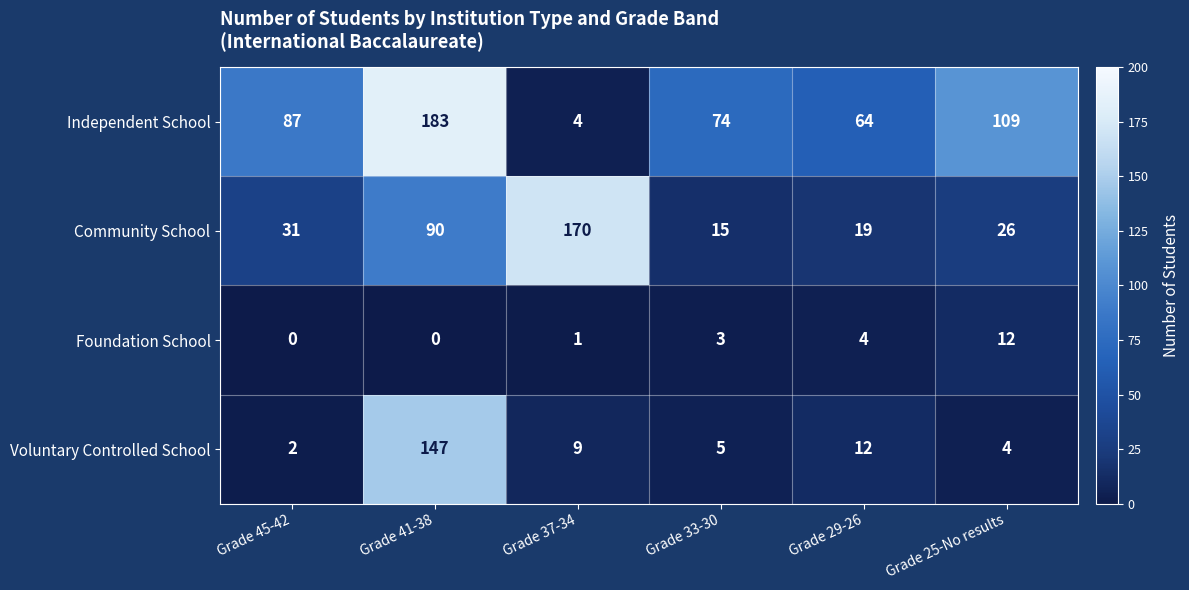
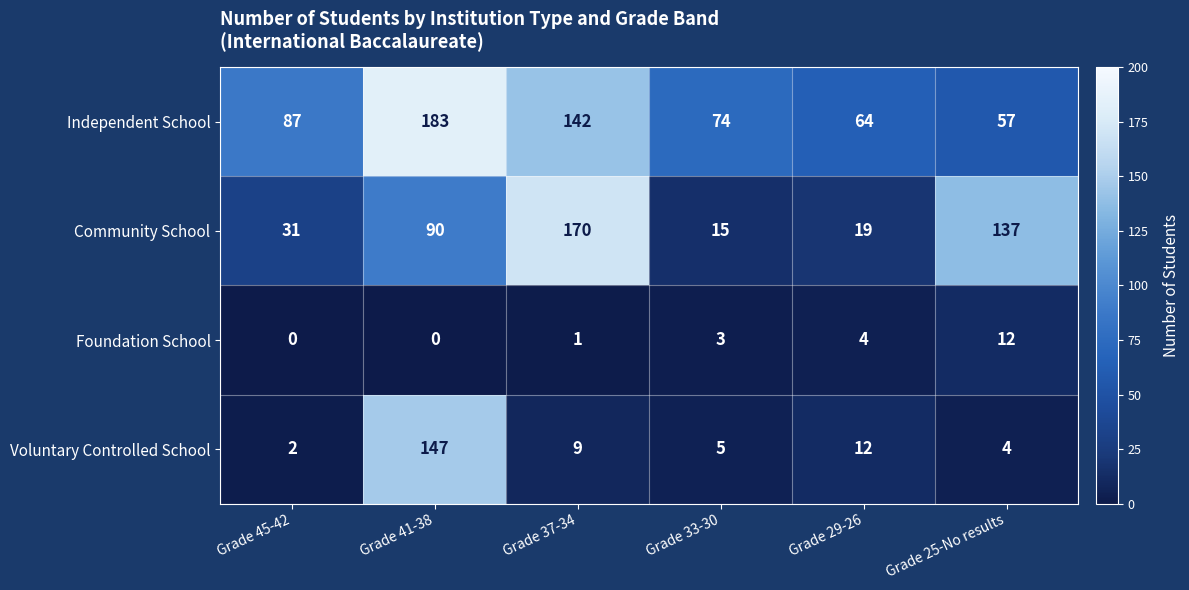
  {
    "Independent School": {
      "Grade 45-42": 87,
      "Grade 41-38": 183,
-     "Grade 37-34": 4,
+     "Grade 37-34": 142,
      "Grade 33-30": 74,
      "Grade 29-26": 64,
-     "Grade 25-No results": 109
+     "Grade 25-No results": 57
    },
    "Community School": {
      "Grade 45-42": 31,
      "Grade 41-38": 90,
      "Grade 37-34": 170,
      "Grade 33-30": 15,
      "Grade 29-26": 19,
-     "Grade 25-No results": 26
+     "Grade 25-No results": 137
    },
    "Foundation School": {
      "Grade 45-42": 0,
      "Grade 41-38": 0,
      "Grade 37-34": 1,
      "Grade 33-30": 3,
      "Grade 29-26": 4,
      "Grade 25-No results": 12
    },
    "Voluntary Controlled School": {
      "Grade 45-42": 2,
      "Grade 41-38": 147,
      "Grade 37-34": 9,
      "Grade 33-30": 5,
      "Grade 29-26": 12,
      "Grade 25-No results": 4
    }
  }
